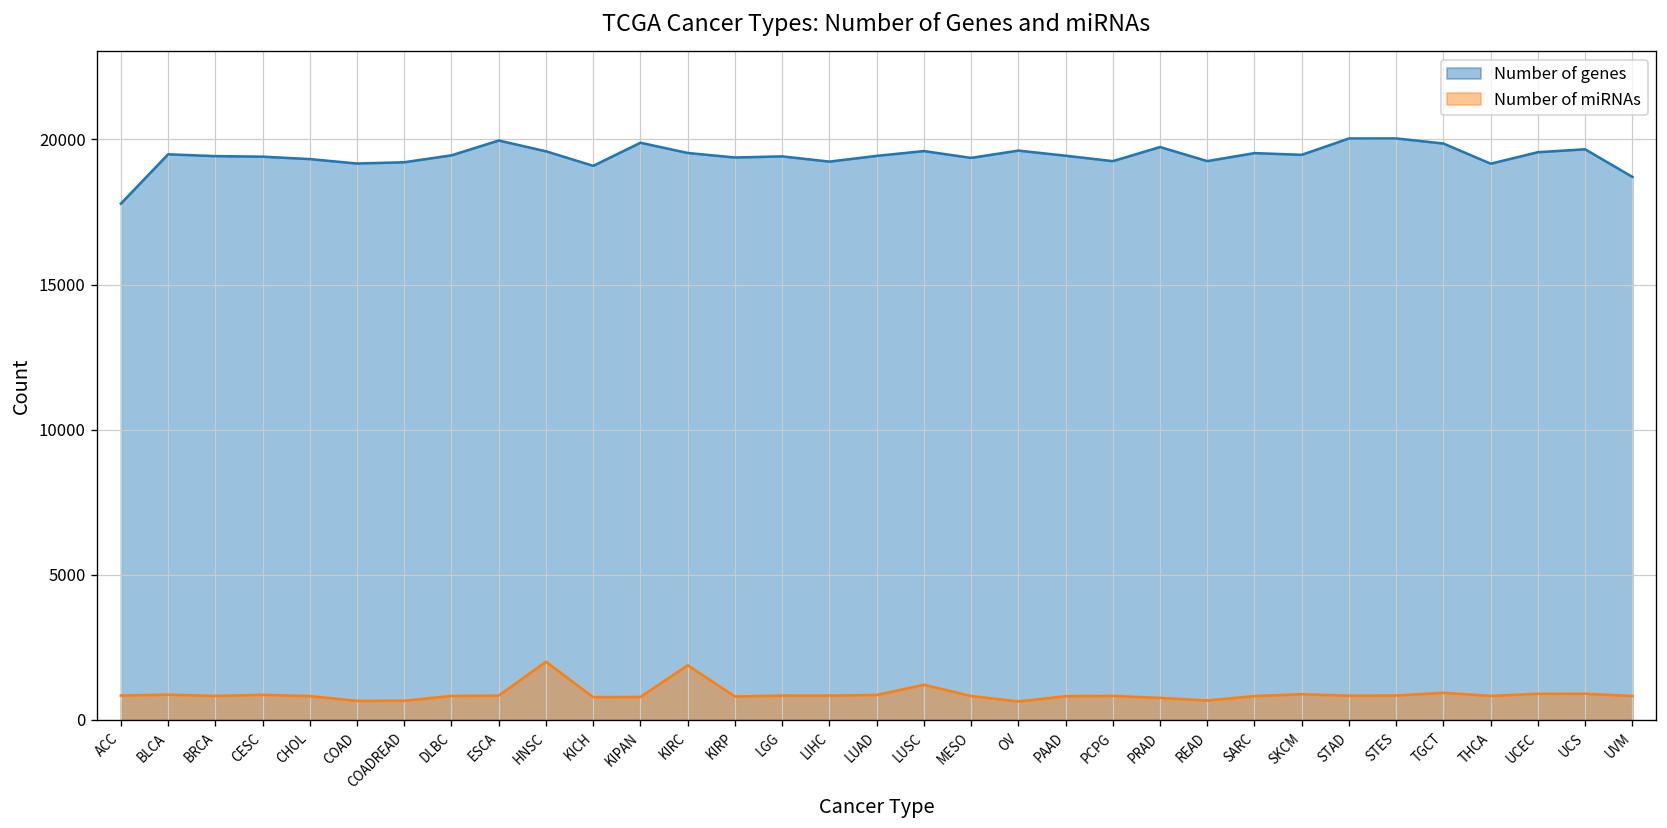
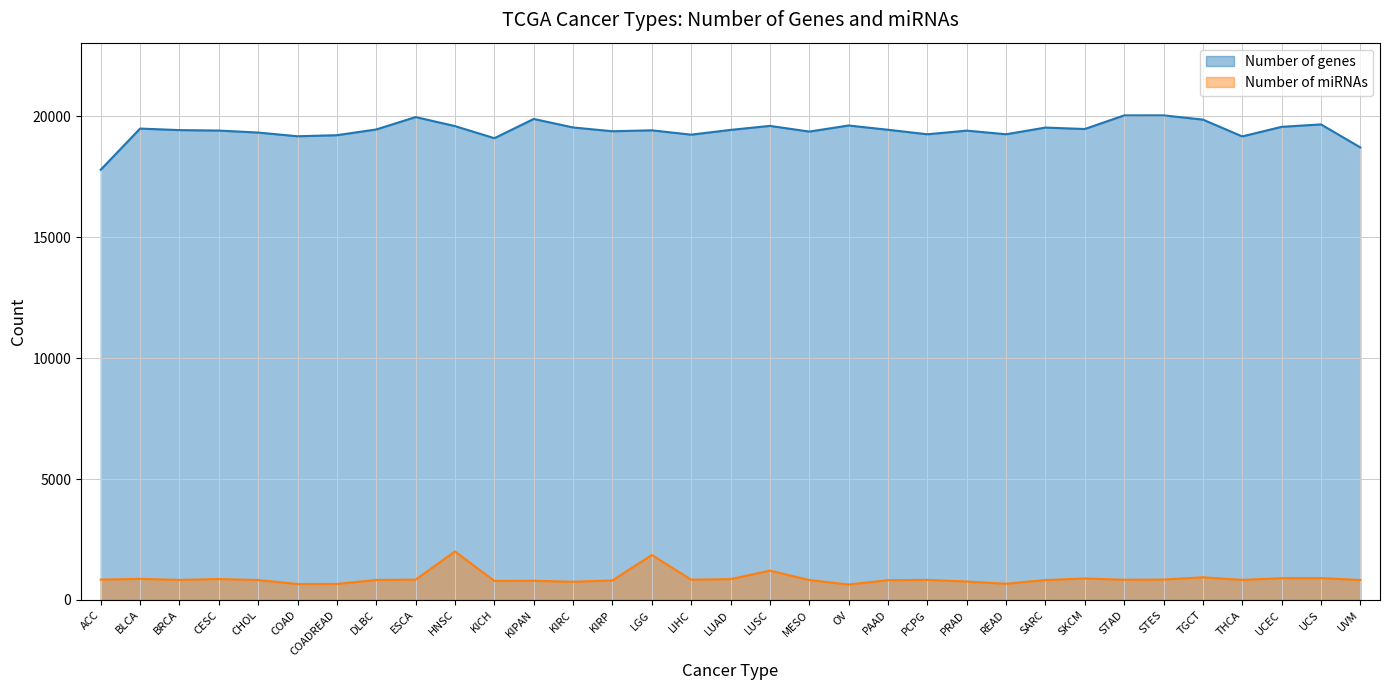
  {
    "Number of genes": {
      "ACC": 17800,
      "BLCA": 19500,
      "BRCA": 19400,
      "CESC": 19400,
      "CHOL": 19300,
      "COAD": 19200,
      "COADREAD": 19200,
      "DLBC": 19500,
      "ESCA": 20000,
      "HNSC": 19600,
      "KICH": 19100,
      "KIPAN": 19900,
      "KIRC": 19500,
      "KIRP": 19400,
      "LGG": 19400,
      "LIHC": 19200,
      "LUAD": 19400,
      "LUSC": 19600,
      "MESO": 19400,
      "OV": 19600,
      "PAAD": 19400,
      "PCPG": 19300,
-     "PRAD": 19700,
+     "PRAD": 19400,
      "READ": 19300,
      "SARC": 19500,
      "SKCM": 19500,
      "STAD": 20000,
      "STES": 20000,
      "TGCT": 19900,
      "THCA": 19200,
      "UCEC": 19600,
      "UCS": 19700,
      "UVM": 18700
    },
    "Number of miRNAs": {
      "ACC": 800,
      "BLCA": 900,
      "BRCA": 800,
      "CESC": 900,
      "CHOL": 800,
      "COAD": 700,
      "COADREAD": 700,
      "DLBC": 800,
      "ESCA": 800,
      "HNSC": 2000,
      "KICH": 800,
      "KIPAN": 800,
-     "KIRC": 1900,
+     "KIRC": 800,
      "KIRP": 800,
-     "LGG": 800,
+     "LGG": 1900,
      "LIHC": 800,
      "LUAD": 900,
      "LUSC": 1200,
      "MESO": 800,
      "OV": 600,
      "PAAD": 800,
      "PCPG": 800,
      "PRAD": 800,
      "READ": 700,
      "SARC": 800,
      "SKCM": 900,
      "STAD": 800,
      "STES": 800,
      "TGCT": 900,
      "THCA": 800,
      "UCEC": 900,
      "UCS": 900,
      "UVM": 800
    }
  }
